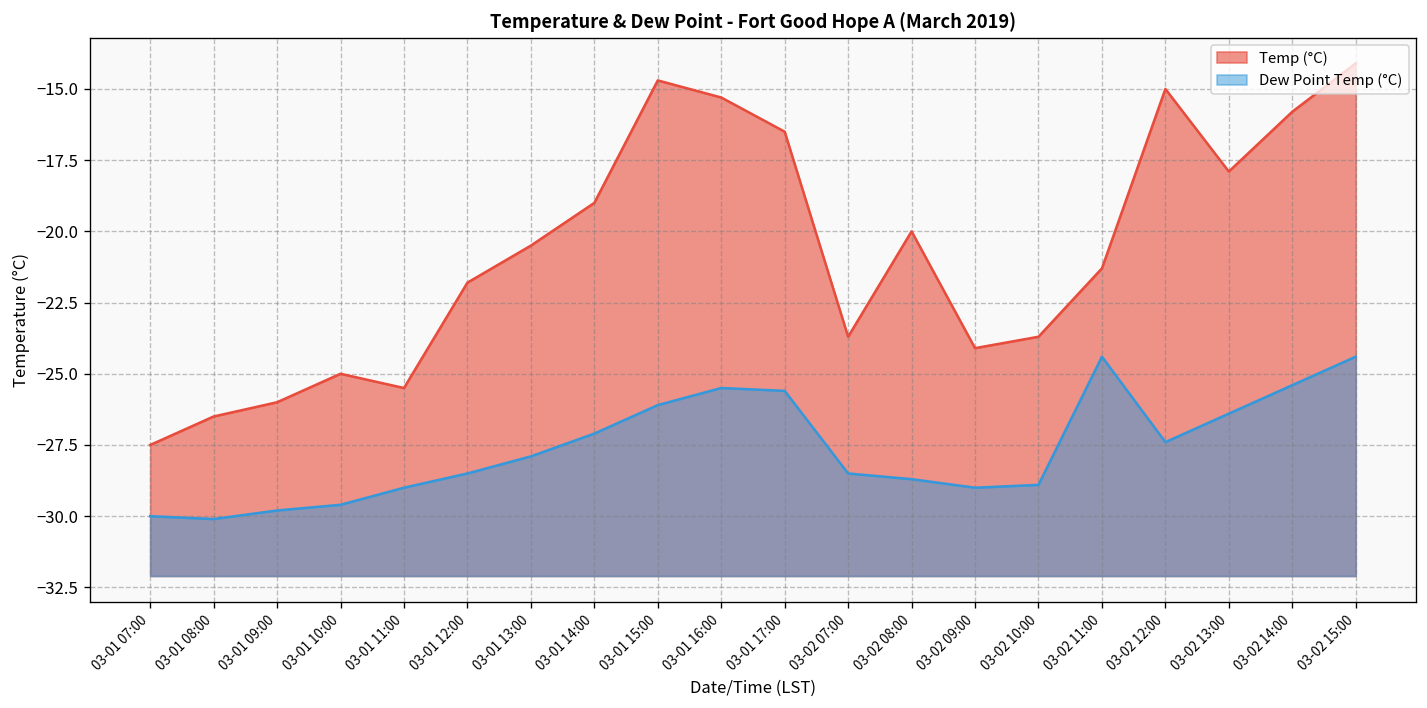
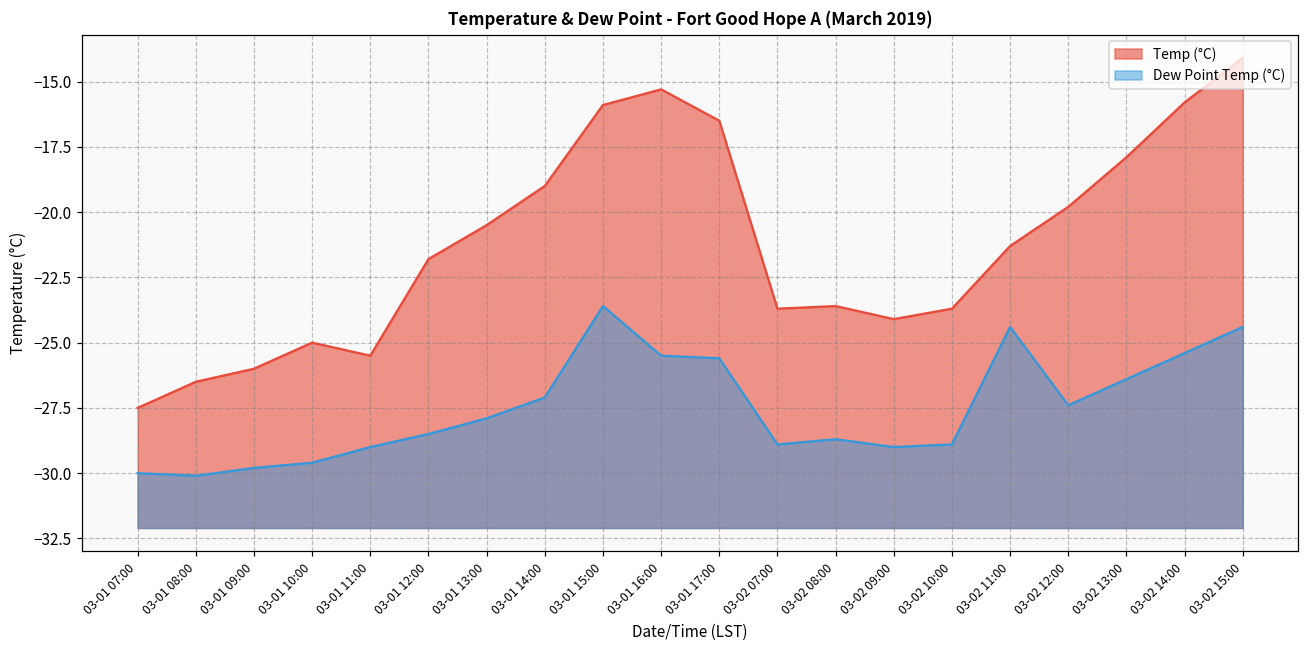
  {
    "Temp (°C)": {
      "03-01 07:00": -27.5,
      "03-01 08:00": -26.5,
      "03-01 09:00": -26.0,
      "03-01 10:00": -25.0,
      "03-01 11:00": -25.5,
      "03-01 12:00": -21.8,
      "03-01 13:00": -20.5,
      "03-01 14:00": -19.0,
-     "03-01 15:00": -14.7,
+     "03-01 15:00": -15.9,
      "03-01 16:00": -15.3,
      "03-01 17:00": -16.5,
      "03-02 07:00": -23.7,
-     "03-02 08:00": -20.0,
+     "03-02 08:00": -23.6,
      "03-02 09:00": -24.1,
      "03-02 10:00": -23.7,
      "03-02 11:00": -21.3,
-     "03-02 12:00": -15.0,
+     "03-02 12:00": -19.8,
      "03-02 13:00": -17.9,
      "03-02 14:00": -15.8
    },
    "Dew Point Temp (°C)": {
      "03-01 07:00": -30.0,
      "03-01 08:00": -30.1,
      "03-01 09:00": -29.8,
      "03-01 10:00": -29.6,
      "03-01 11:00": -29.0,
      "03-01 12:00": -28.5,
      "03-01 13:00": -27.9,
      "03-01 14:00": -27.1,
-     "03-01 15:00": -26.1,
+     "03-01 15:00": -23.6,
      "03-01 16:00": -25.5,
      "03-01 17:00": -25.6,
-     "03-02 07:00": -28.5,
+     "03-02 07:00": -28.9,
      "03-02 08:00": -28.7,
      "03-02 09:00": -29.0,
      "03-02 10:00": -28.9,
      "03-02 11:00": -24.4,
      "03-02 12:00": -27.4,
      "03-02 13:00": -26.4,
      "03-02 14:00": -25.4,
      "03-02 15:00": -24.4
    }
  }
